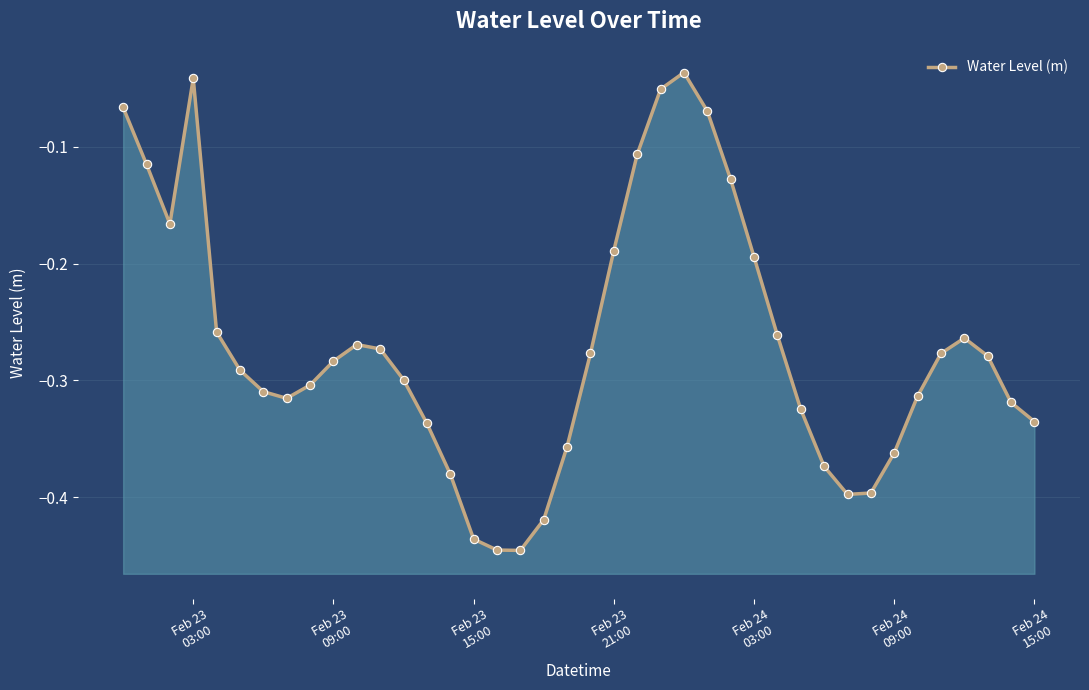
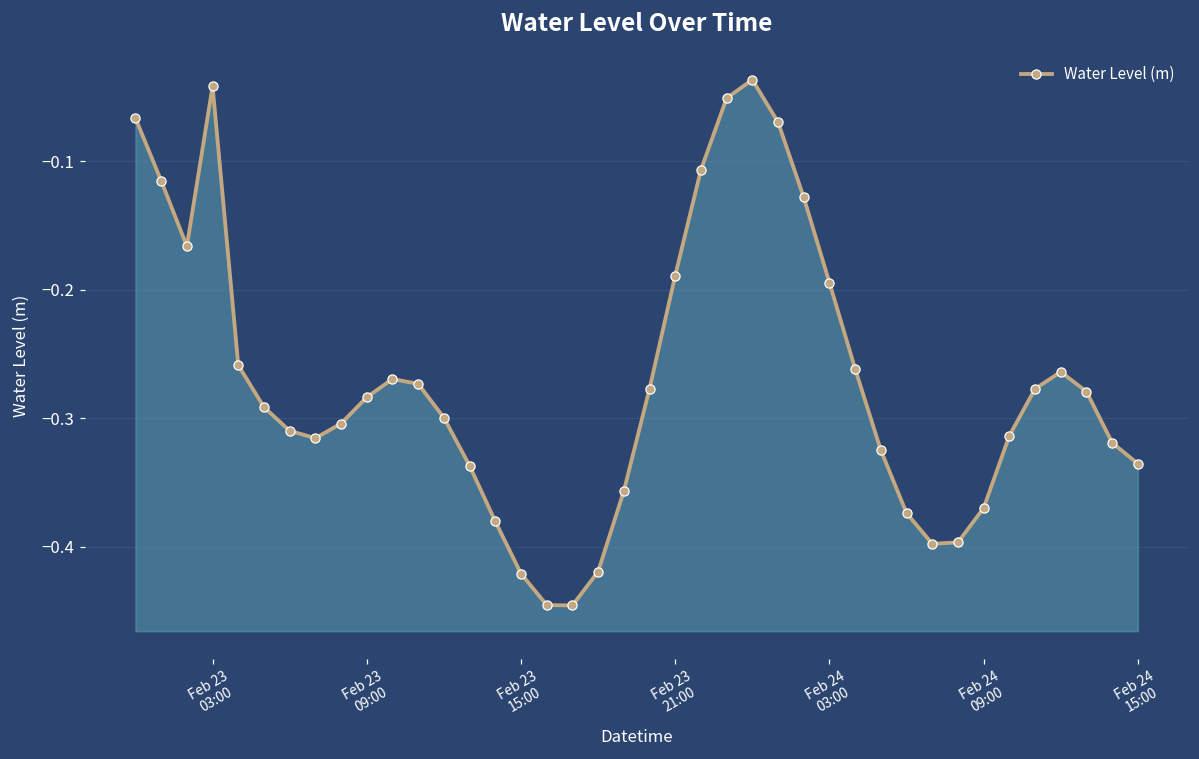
  {
    "Feb 23 03:00": -0.041,
    "Feb 23 09:00": -0.283,
-   "Feb 23 15:00": -0.436,
+   "Feb 23 15:00": -0.421,
    "Feb 23 21:00": -0.189,
    "Feb 24 03:00": -0.194,
-   "Feb 24 09:00": -0.362,
+   "Feb 24 09:00": -0.370,
    "Feb 24 15:00": -0.335
  }
